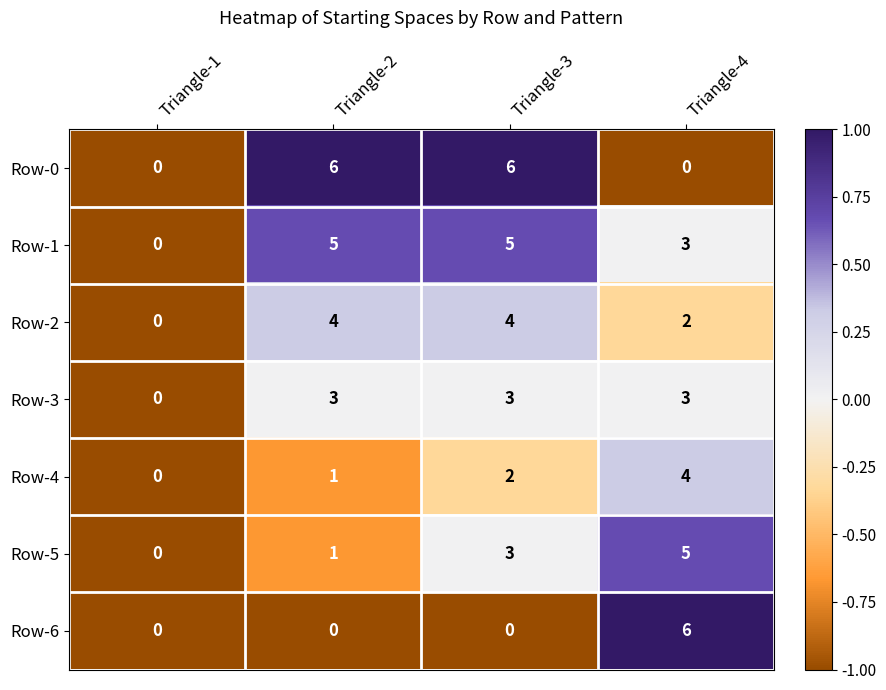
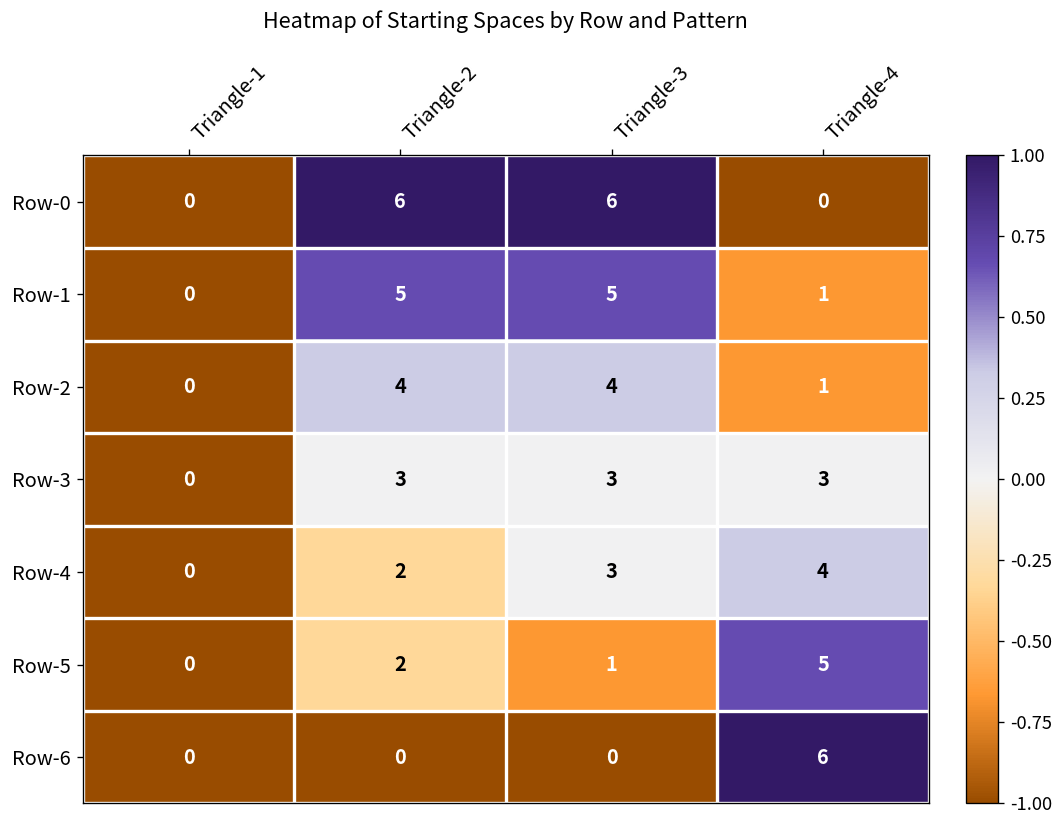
  {
    "Row-0": {
      "Triangle-1": 0,
      "Triangle-2": 6,
      "Triangle-3": 6,
      "Triangle-4": 0
    },
    "Row-1": {
      "Triangle-1": 0,
      "Triangle-2": 5,
      "Triangle-3": 5,
-     "Triangle-4": 3
+     "Triangle-4": 1
    },
    "Row-2": {
      "Triangle-1": 0,
      "Triangle-2": 4,
      "Triangle-3": 4,
-     "Triangle-4": 2
+     "Triangle-4": 1
    },
    "Row-3": {
      "Triangle-1": 0,
      "Triangle-2": 3,
      "Triangle-3": 3,
      "Triangle-4": 3
    },
    "Row-4": {
      "Triangle-1": 0,
-     "Triangle-2": 1,
-     "Triangle-3": 2,
+     "Triangle-2": 2,
+     "Triangle-3": 3,
      "Triangle-4": 4
    },
    "Row-5": {
      "Triangle-1": 0,
-     "Triangle-2": 1,
-     "Triangle-3": 3,
+     "Triangle-2": 2,
+     "Triangle-3": 1,
      "Triangle-4": 5
    },
    "Row-6": {
      "Triangle-1": 0,
      "Triangle-2": 0,
      "Triangle-3": 0,
      "Triangle-4": 6
    }
  }
